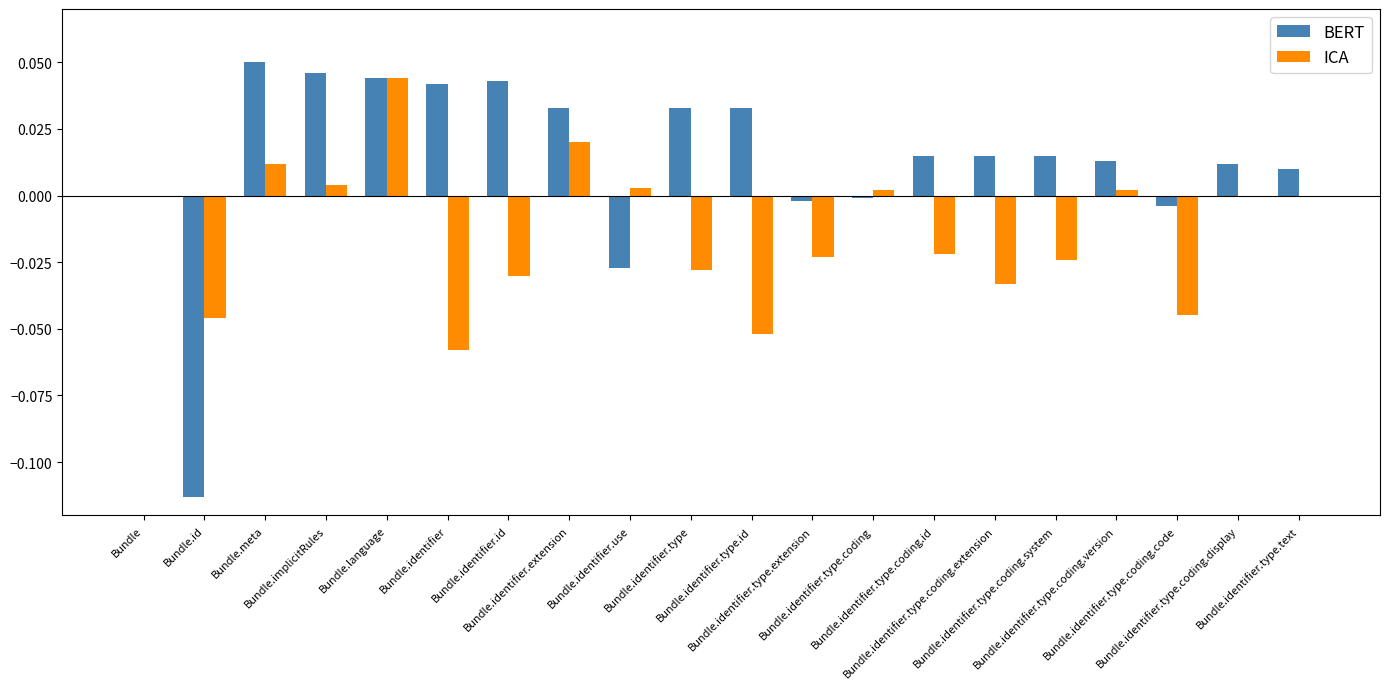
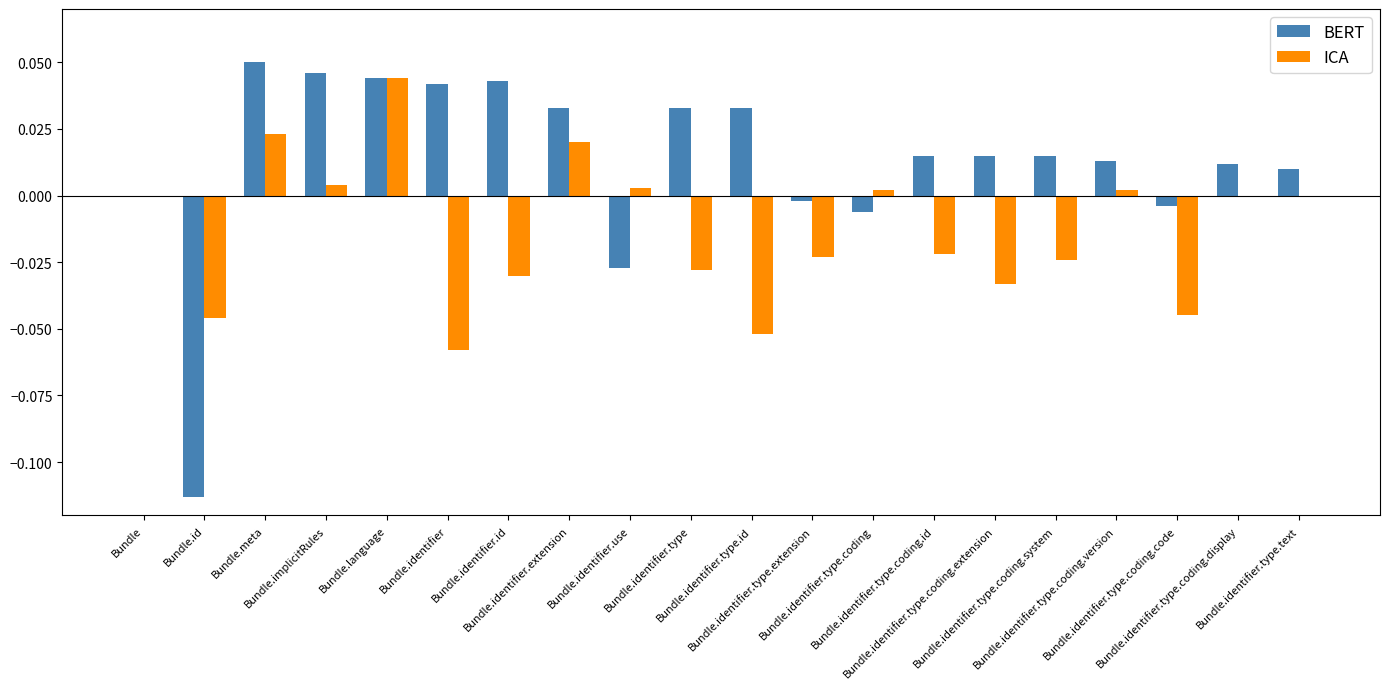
  {
    "BERT": {
      "Bundle": 0.000,
      "Bundle.id": -0.113,
      "Bundle.meta": 0.050,
      "Bundle.implicitRules": 0.046,
      "Bundle.language": 0.044,
      "Bundle.identifier": 0.042,
      "Bundle.identifier.id": 0.043,
      "Bundle.identifier.extension": 0.033,
      "Bundle.identifier.use": -0.027,
      "Bundle.identifier.type": 0.033,
      "Bundle.identifier.type.id": 0.033,
      "Bundle.identifier.type.extension": -0.002,
-     "Bundle.identifier.type.coding": -0.001,
+     "Bundle.identifier.type.coding": -0.006,
      "Bundle.identifier.type.coding.id": 0.015,
      "Bundle.identifier.type.coding.extension": 0.015,
      "Bundle.identifier.type.coding.system": 0.015,
      "Bundle.identifier.type.coding.version": 0.013,
      "Bundle.identifier.type.coding.code": -0.004,
      "Bundle.identifier.type.coding.display": 0.012,
      "Bundle.identifier.type.text": 0.010
    },
    "ICA": {
      "Bundle": 0.000,
      "Bundle.id": -0.046,
-     "Bundle.meta": 0.012,
+     "Bundle.meta": 0.023,
      "Bundle.implicitRules": 0.004,
      "Bundle.language": 0.044,
      "Bundle.identifier": -0.058,
      "Bundle.identifier.id": -0.030,
      "Bundle.identifier.extension": 0.020,
      "Bundle.identifier.use": 0.003,
      "Bundle.identifier.type": -0.028,
      "Bundle.identifier.type.id": -0.052,
      "Bundle.identifier.type.extension": -0.023,
      "Bundle.identifier.type.coding": 0.002,
      "Bundle.identifier.type.coding.id": -0.022,
      "Bundle.identifier.type.coding.extension": -0.033,
      "Bundle.identifier.type.coding.system": -0.024,
      "Bundle.identifier.type.coding.version": 0.002,
      "Bundle.identifier.type.coding.code": -0.045,
      "Bundle.identifier.type.coding.display": 0.000,
      "Bundle.identifier.type.text": 0.000
    }
  }
